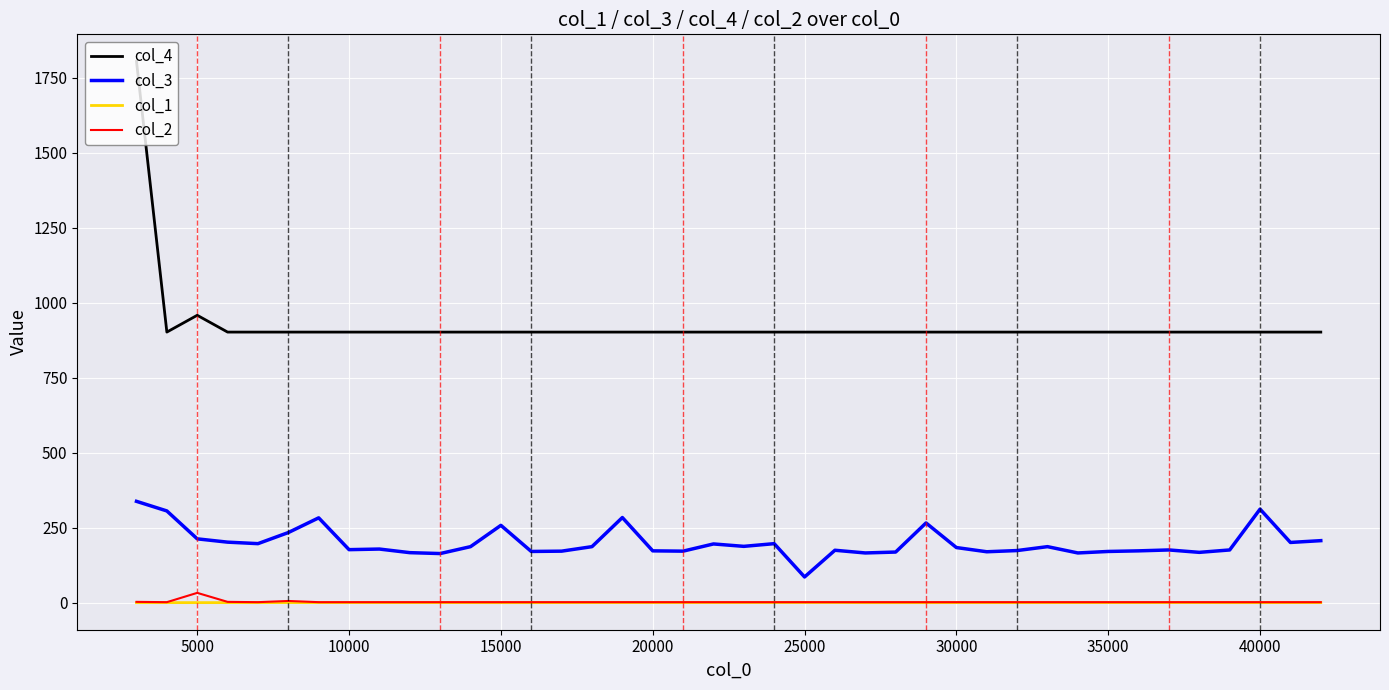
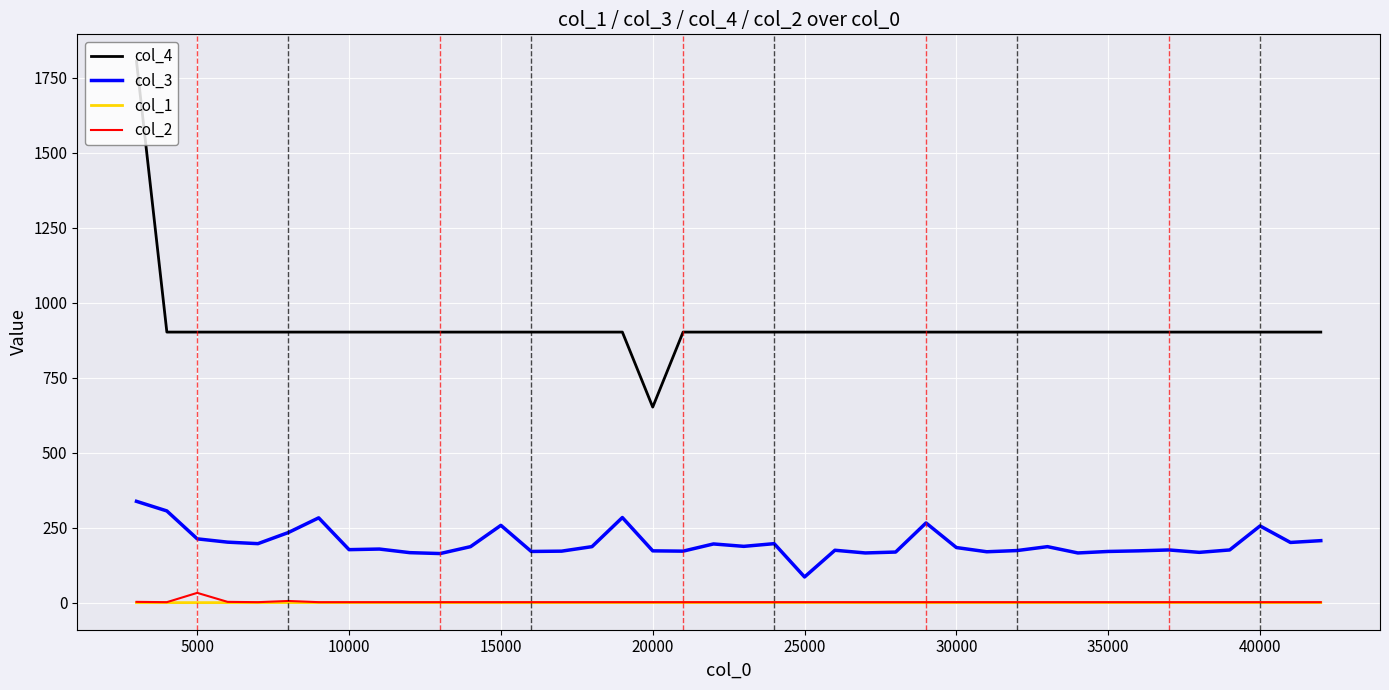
  {
    "col_4": {
-     "5000": 960,
+     "5000": 900,
      "10000": 900,
      "15000": 900,
-     "20000": 900,
+     "20000": 650,
      "25000": 900,
      "30000": 900,
      "35000": 900,
      "40000": 900
    },
    "col_3": {
      "5000": 210,
      "10000": 180,
      "15000": 260,
      "20000": 170,
      "25000": 90,
      "30000": 180,
      "35000": 170,
-     "40000": 310
+     "40000": 260
    },
    "col_1": {
      "5000": 0
    },
    "col_2": {
      "5000": 30
    }
  }
